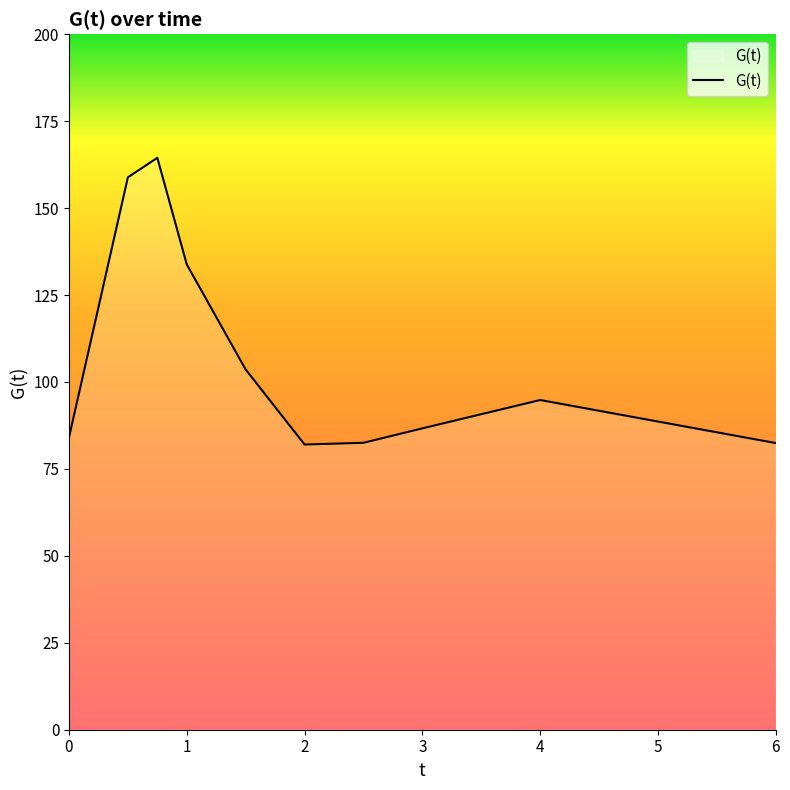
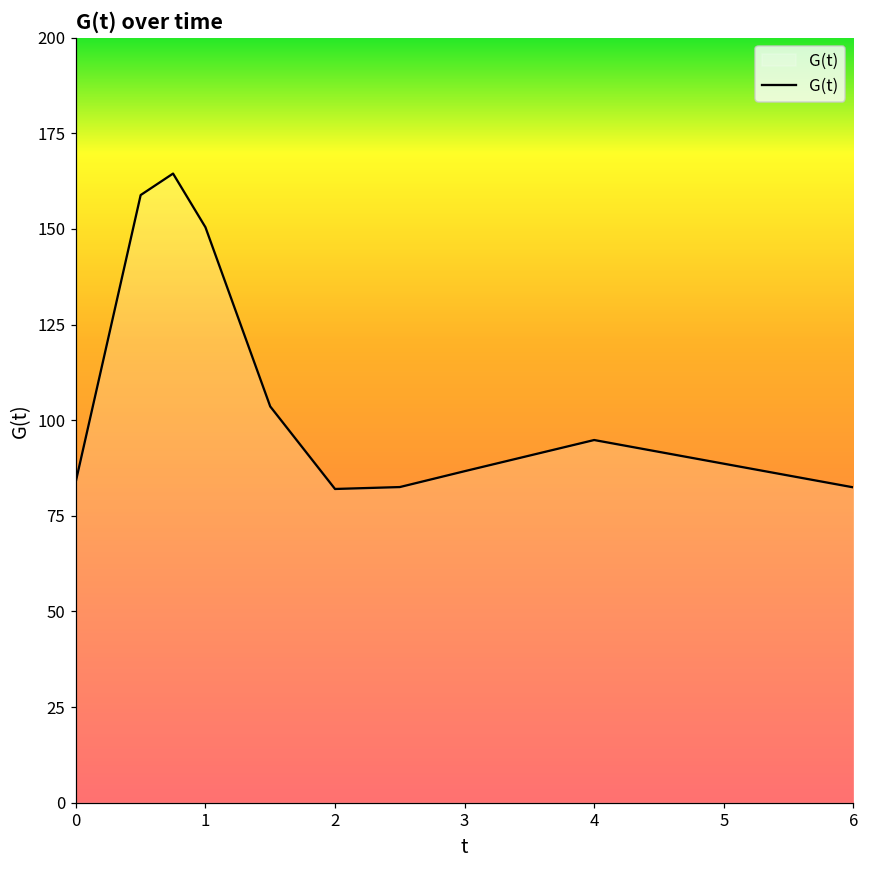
  {
    "0": 84,
-   "1": 134,
+   "1": 150,
    "2": 82,
    "3": 87,
    "4": 95,
    "6": 82
  }
